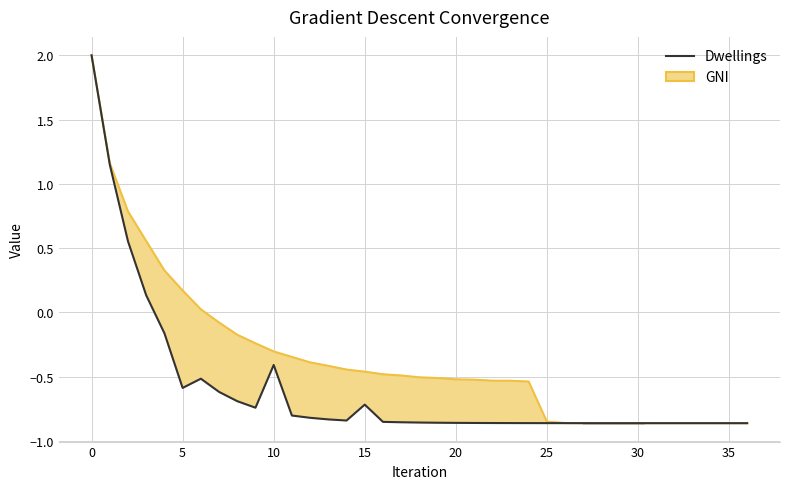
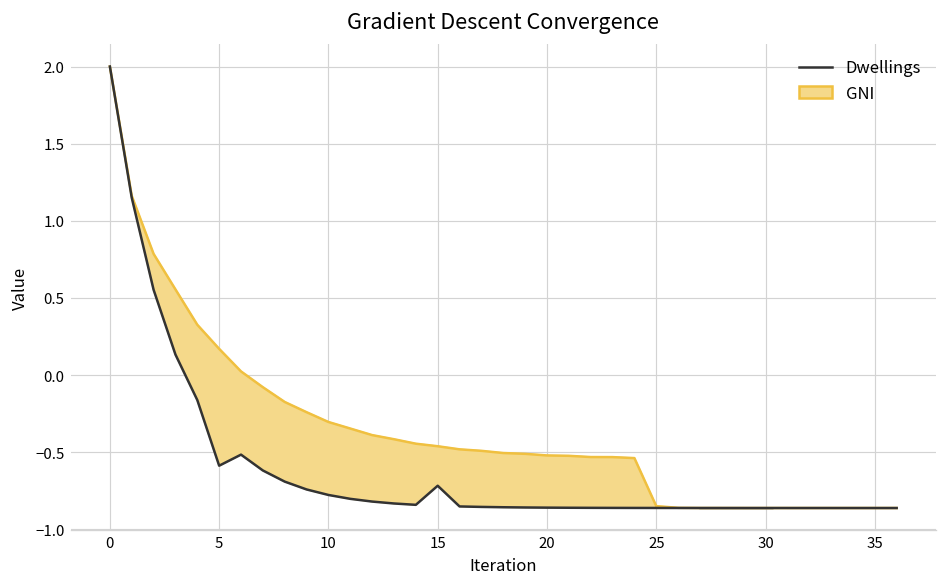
  {
    "Dwellings": {
      "5": -0.59,
-     "10": -0.41,
+     "10": -0.78,
      "15": -0.72,
      "20": -0.86
    }
  }
